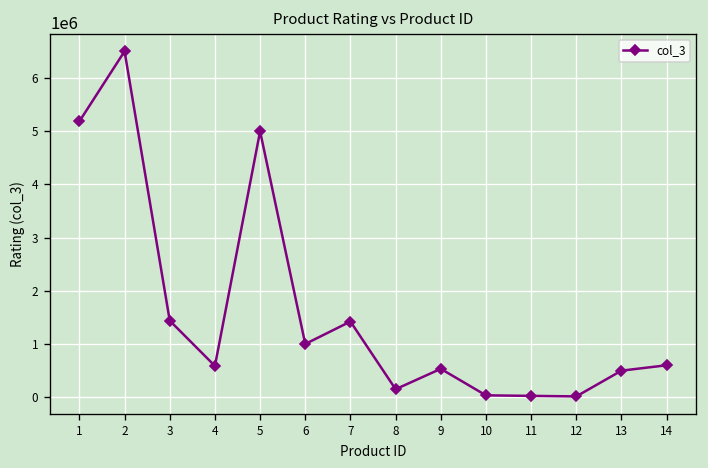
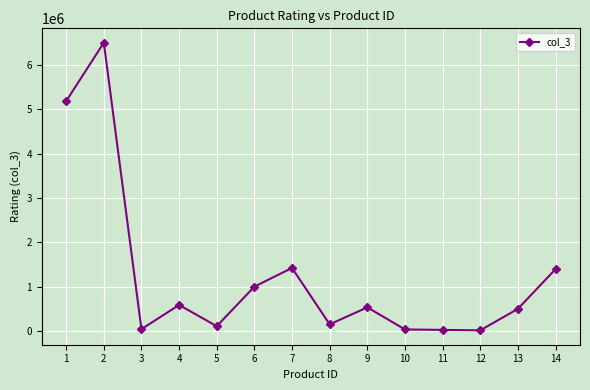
  {
    "1": 5200000,
    "2": 6500000,
-   "3": 1400000,
+   "3": 0,
    "4": 600000,
-   "5": 5000000,
+   "5": 100000,
    "6": 1000000,
    "7": 1400000,
    "8": 200000,
    "9": 500000,
    "10": 0,
    "11": 0,
    "12": 0,
    "13": 500000,
-   "14": 600000
+   "14": 1400000
  }
